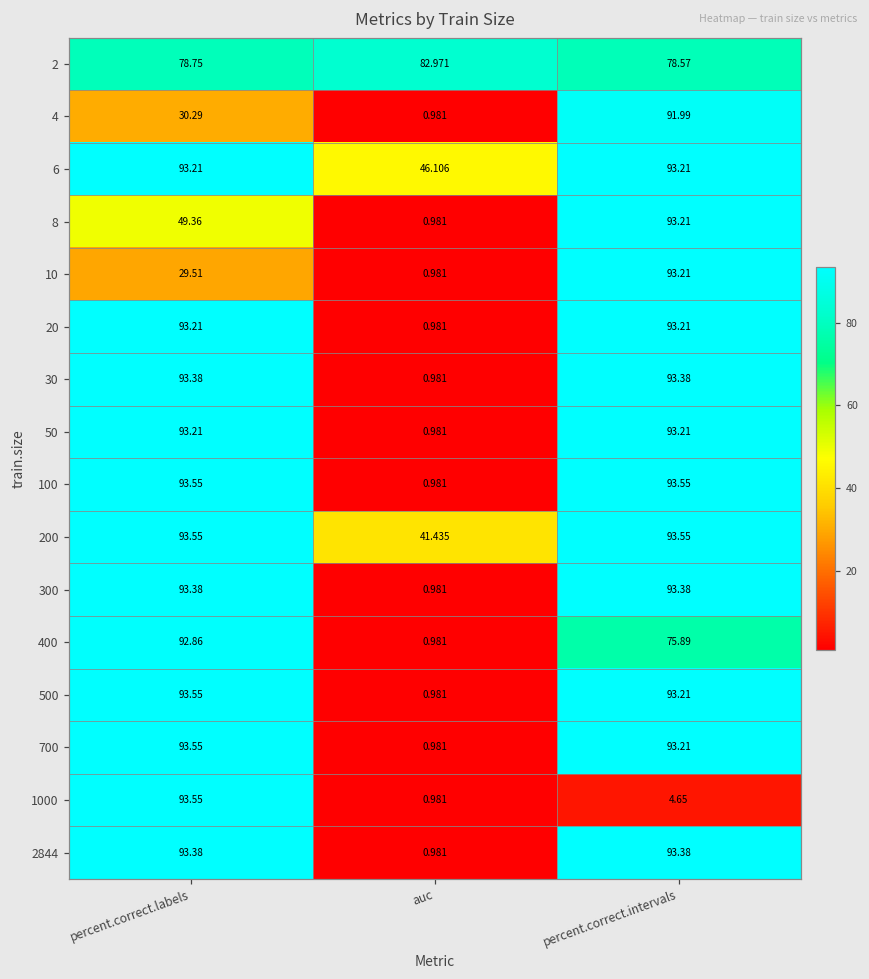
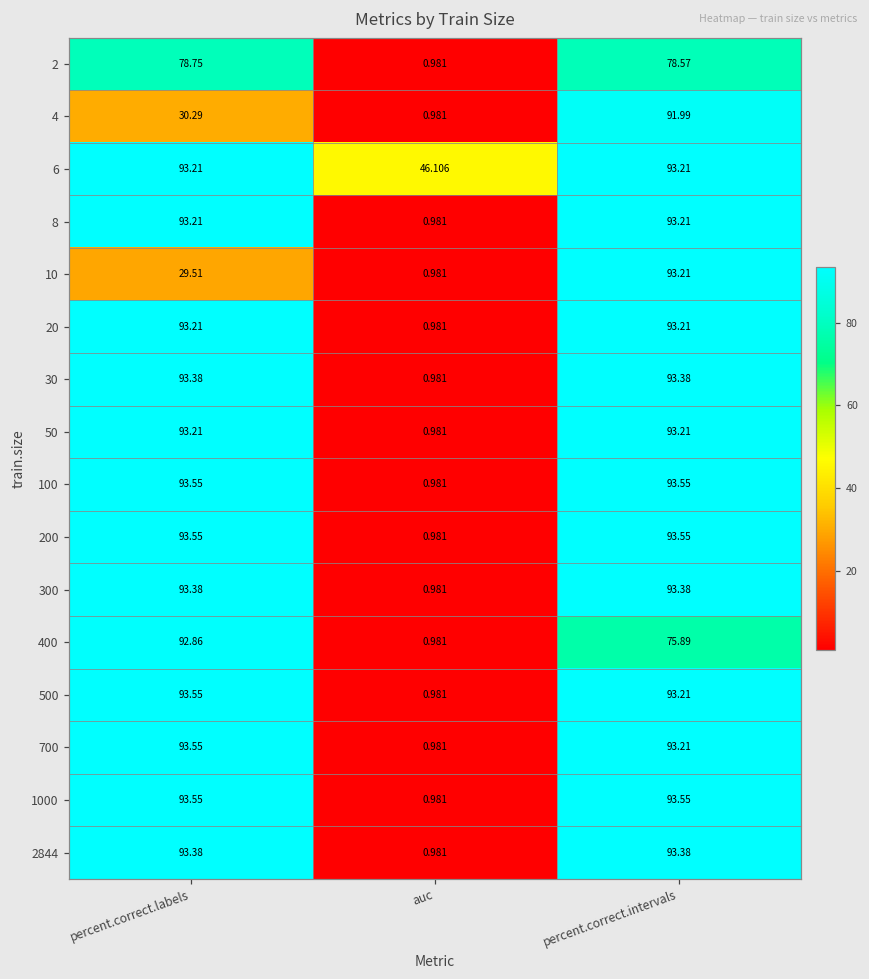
  {
    "2": {
      "percent.correct.labels": 78.75,
-     "auc": 82.971,
+     "auc": 0.981,
      "percent.correct.intervals": 78.57
    },
    "4": {
      "percent.correct.labels": 30.29,
      "auc": 0.981,
      "percent.correct.intervals": 91.99
    },
    "6": {
      "percent.correct.labels": 93.21,
      "auc": 46.106,
      "percent.correct.intervals": 93.21
    },
    "8": {
-     "percent.correct.labels": 49.36,
+     "percent.correct.labels": 93.21,
      "auc": 0.981,
      "percent.correct.intervals": 93.21
    },
    "10": {
      "percent.correct.labels": 29.51,
      "auc": 0.981,
      "percent.correct.intervals": 93.21
    },
    "20": {
      "percent.correct.labels": 93.21,
      "auc": 0.981,
      "percent.correct.intervals": 93.21
    },
    "30": {
      "percent.correct.labels": 93.38,
      "auc": 0.981,
      "percent.correct.intervals": 93.38
    },
    "50": {
      "percent.correct.labels": 93.21,
      "auc": 0.981,
      "percent.correct.intervals": 93.21
    },
    "100": {
      "percent.correct.labels": 93.55,
      "auc": 0.981,
      "percent.correct.intervals": 93.55
    },
    "200": {
      "percent.correct.labels": 93.55,
-     "auc": 41.435,
+     "auc": 0.981,
      "percent.correct.intervals": 93.55
    },
    "300": {
      "percent.correct.labels": 93.38,
      "auc": 0.981,
      "percent.correct.intervals": 93.38
    },
    "400": {
      "percent.correct.labels": 92.86,
      "auc": 0.981,
      "percent.correct.intervals": 75.89
    },
    "500": {
      "percent.correct.labels": 93.55,
      "auc": 0.981,
      "percent.correct.intervals": 93.21
    },
    "700": {
      "percent.correct.labels": 93.55,
      "auc": 0.981,
      "percent.correct.intervals": 93.21
    },
    "1000": {
      "percent.correct.labels": 93.55,
      "auc": 0.981,
-     "percent.correct.intervals": 4.65
+     "percent.correct.intervals": 93.55
    },
    "2844": {
      "percent.correct.labels": 93.38,
      "auc": 0.981,
      "percent.correct.intervals": 93.38
    }
  }
